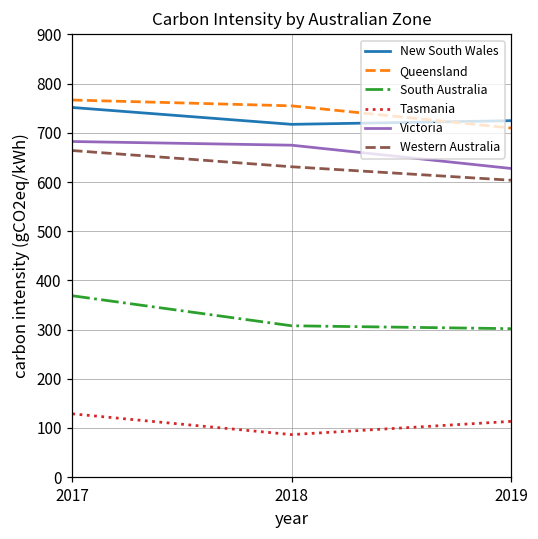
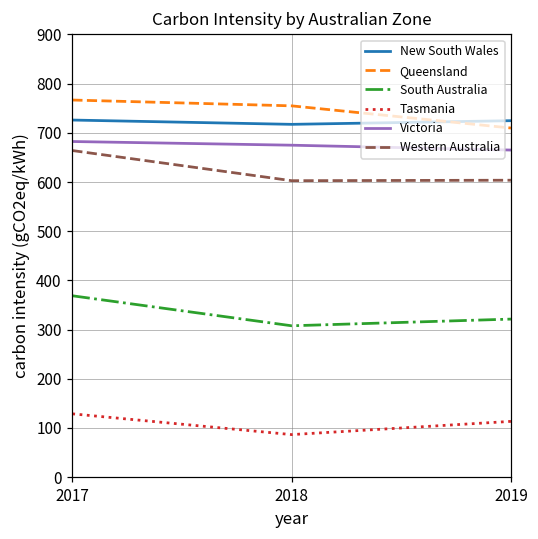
  {
    "New South Wales": {
-     "2017": 750,
+     "2017": 730,
      "2018": 720,
      "2019": 720
    },
    "Queensland": {
      "2017": 770,
      "2018": 750,
      "2019": 710
    },
    "South Australia": {
      "2017": 370,
      "2018": 310,
-     "2019": 300
+     "2019": 320
    },
    "Tasmania": {
      "2017": 130,
      "2018": 90,
      "2019": 110
    },
    "Victoria": {
      "2017": 680,
      "2018": 670,
-     "2019": 630
+     "2019": 660
    },
    "Western Australia": {
      "2017": 660,
-     "2018": 630,
+     "2018": 600,
      "2019": 600
    }
  }
